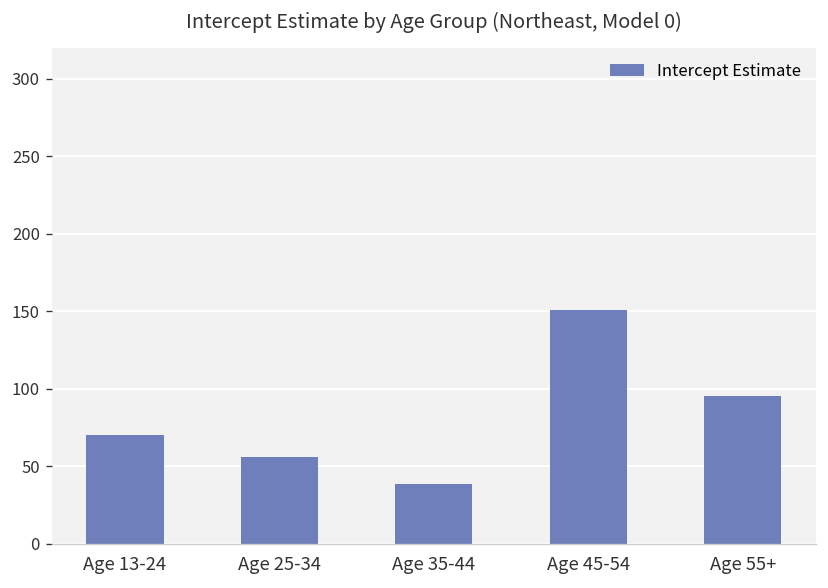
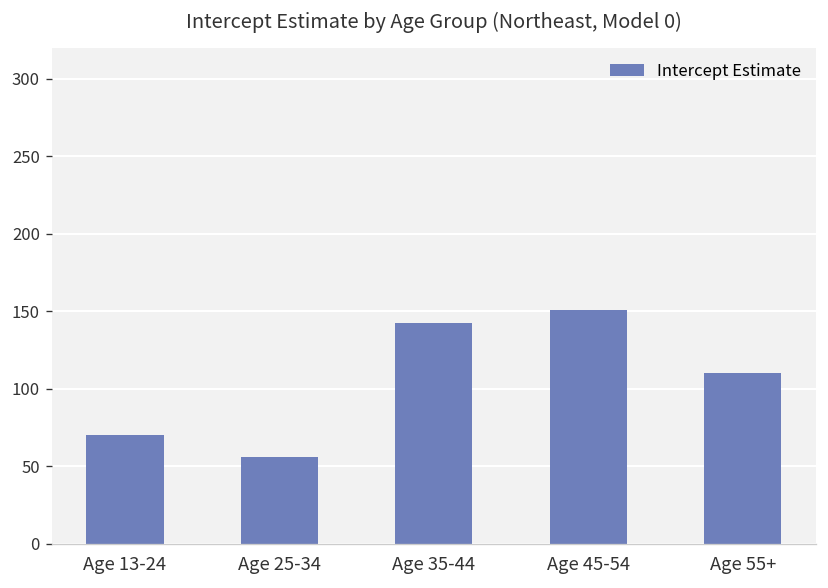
  {
    "Age 13-24": 70,
    "Age 25-34": 56,
-   "Age 35-44": 39,
+   "Age 35-44": 143,
    "Age 45-54": 151,
-   "Age 55+": 95
+   "Age 55+": 111
  }
